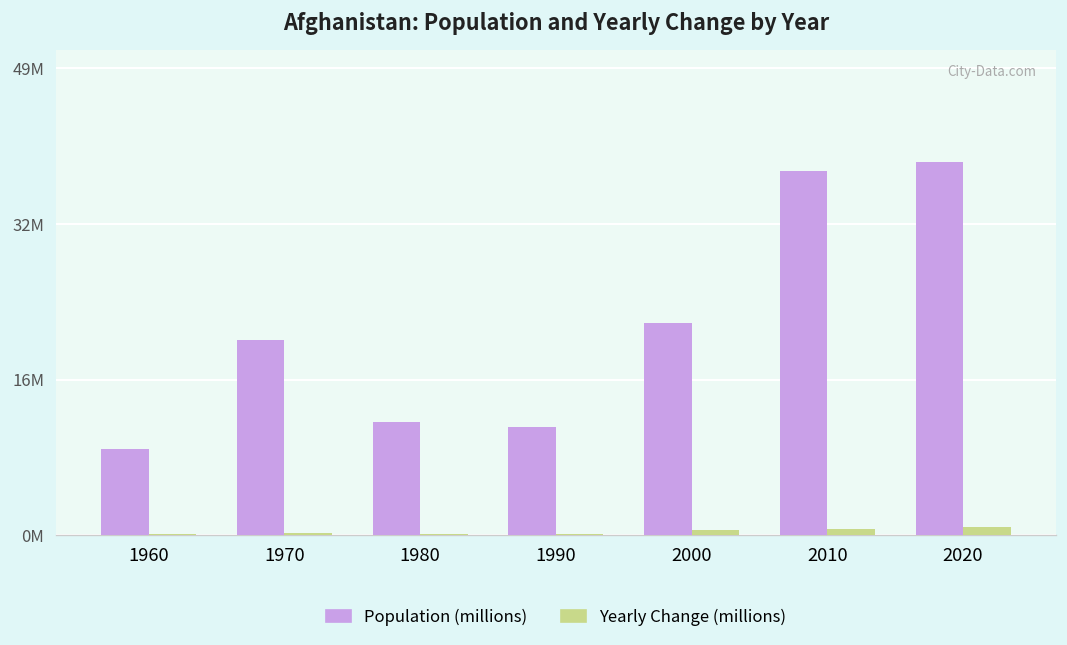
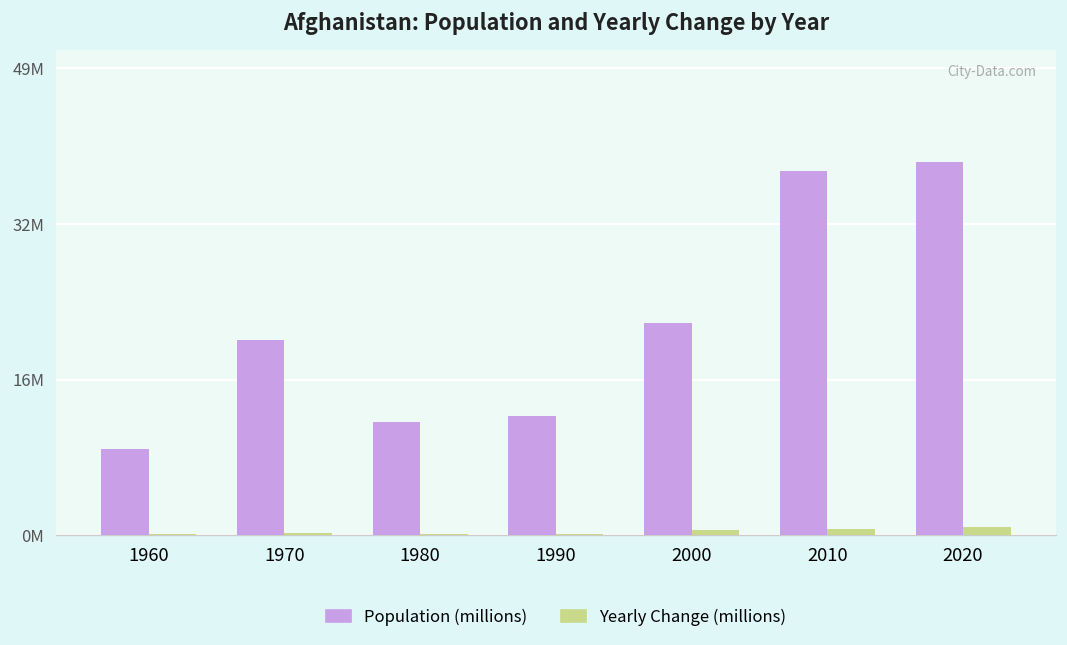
  {
    "Population (millions)": {
      "1960": 9000000,
      "1970": 20000000,
      "1980": 12000000,
-     "1990": 11000000,
+     "1990": 12000000,
      "2000": 22000000,
      "2010": 38000000,
      "2020": 39000000
    },
    "Yearly Change (millions)": {
      "2000": 1000000,
      "2010": 1000000,
      "2020": 1000000
    }
  }
